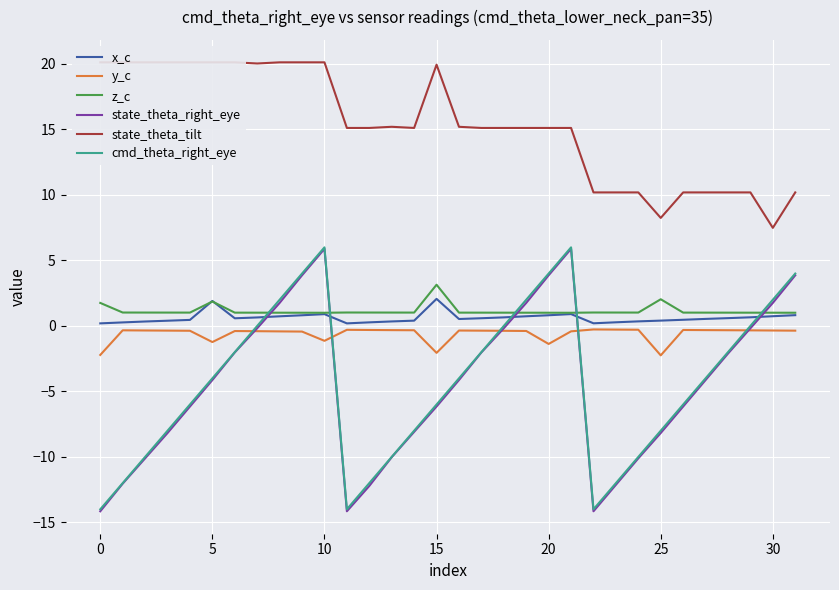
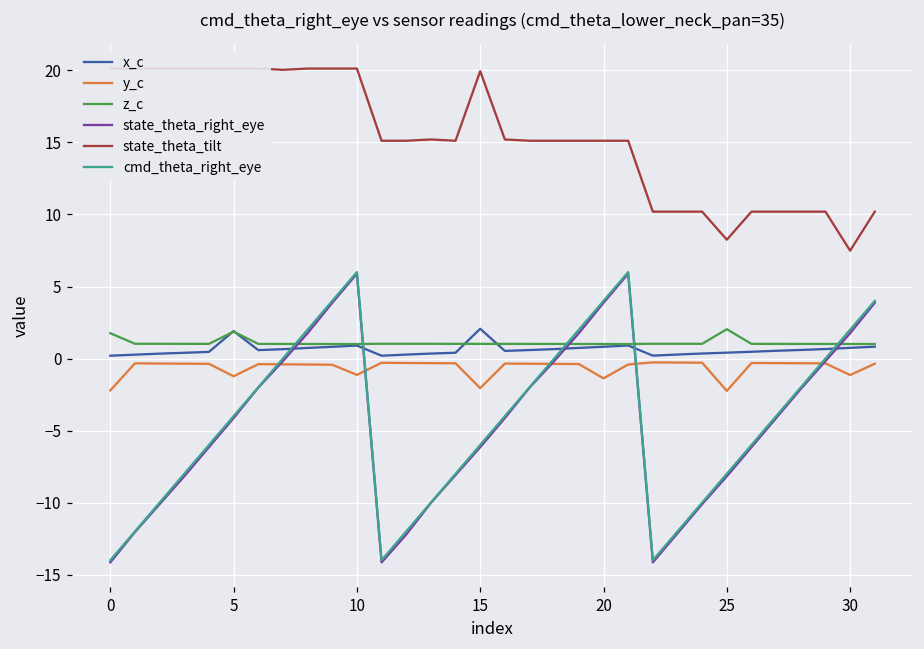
  {
    "x_c": {
      "0": 0.2,
      "15": 2.1,
      "20": 0.8,
      "25": 0.4,
      "30": 0.7
    },
    "y_c": {
      "0": -2.2,
      "5": -1.2,
      "10": -1.1,
      "15": -2.1,
      "20": -1.4,
      "25": -2.2,
-     "30": -0.3
+     "30": -1.1
    },
    "z_c": {
      "0": 1.8,
-     "15": 3.1,
+     "15": 1.0,
      "20": 1.0,
      "25": 2.0,
      "30": 1.0
    },
    "state_theta_right_eye": {
      "30": 1.8
    },
    "state_theta_tilt": {
      "10": 20.1,
      "15": 19.9,
      "20": 15.1,
      "25": 8.2,
      "30": 7.5
    },
    "cmd_theta_right_eye": {
      "30": 2.0
    }
  }
